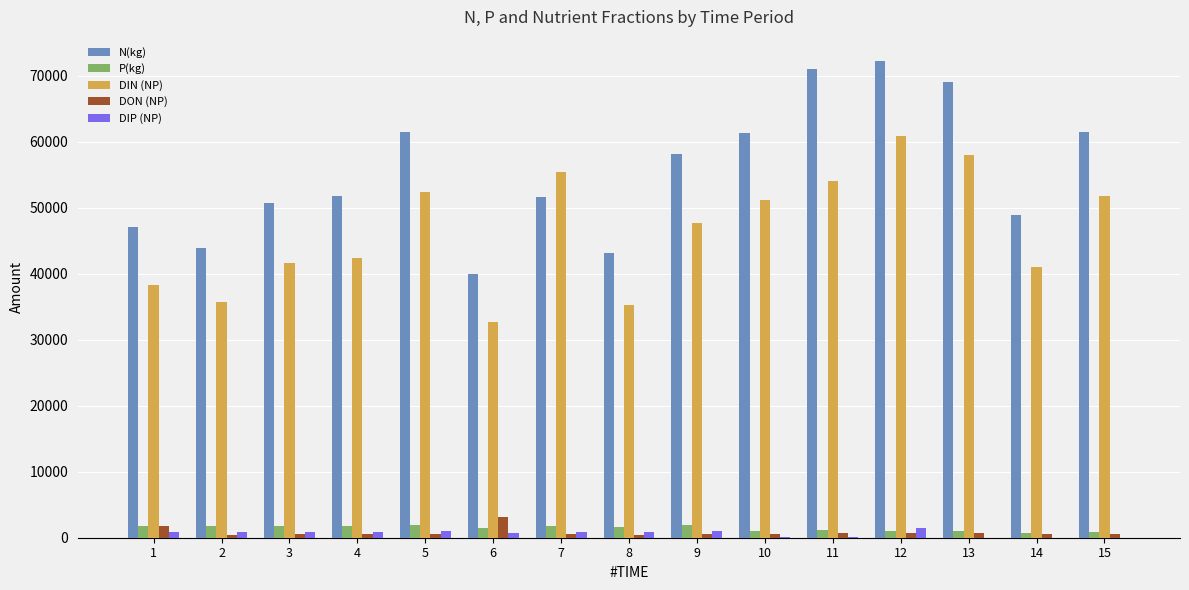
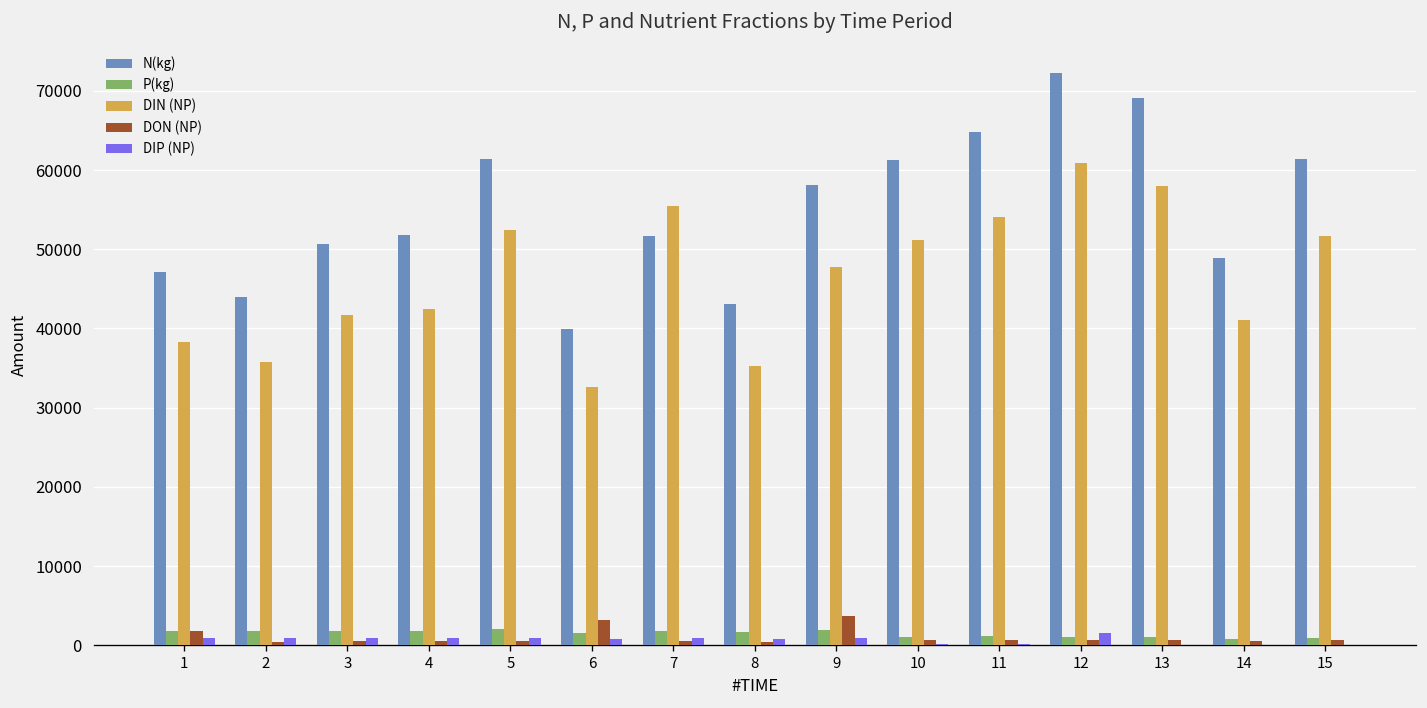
  {
    "N(kg)": {
      "1": 47000,
      "2": 44000,
      "3": 51000,
      "4": 52000,
      "5": 61000,
      "6": 40000,
      "7": 52000,
      "8": 43000,
      "9": 58000,
      "10": 61000,
-     "11": 71000,
+     "11": 65000,
      "12": 72000,
      "13": 69000,
      "14": 49000,
      "15": 61000
    },
    "P(kg)": {
      "1": 2000,
      "2": 2000,
      "3": 2000,
      "4": 2000,
      "5": 2000,
      "6": 2000,
      "7": 2000,
      "8": 2000,
      "9": 2000,
      "10": 1000,
      "11": 1000,
      "12": 1000,
      "13": 1000,
      "14": 1000,
      "15": 1000
    },
    "DIN (NP)": {
      "1": 38000,
      "2": 36000,
      "3": 42000,
      "4": 42000,
      "5": 52000,
      "6": 33000,
      "7": 55000,
      "8": 35000,
      "9": 48000,
      "10": 51000,
      "11": 54000,
      "12": 61000,
      "13": 58000,
      "14": 41000,
      "15": 52000
    },
    "DON (NP)": {
      "1": 2000,
      "2": 0,
      "3": 0,
      "4": 1000,
      "5": 1000,
      "6": 3000,
      "7": 1000,
      "8": 0,
-     "9": 1000,
+     "9": 4000,
      "10": 1000,
      "11": 1000,
      "12": 1000,
      "13": 1000,
      "14": 0,
      "15": 1000
    },
    "DIP (NP)": {
      "1": 1000,
      "2": 1000,
      "3": 1000,
      "4": 1000,
      "5": 1000,
      "6": 1000,
      "7": 1000,
      "8": 1000,
      "9": 1000,
      "12": 2000,
      "13": 0,
      "14": 0,
      "15": 0
    }
  }
